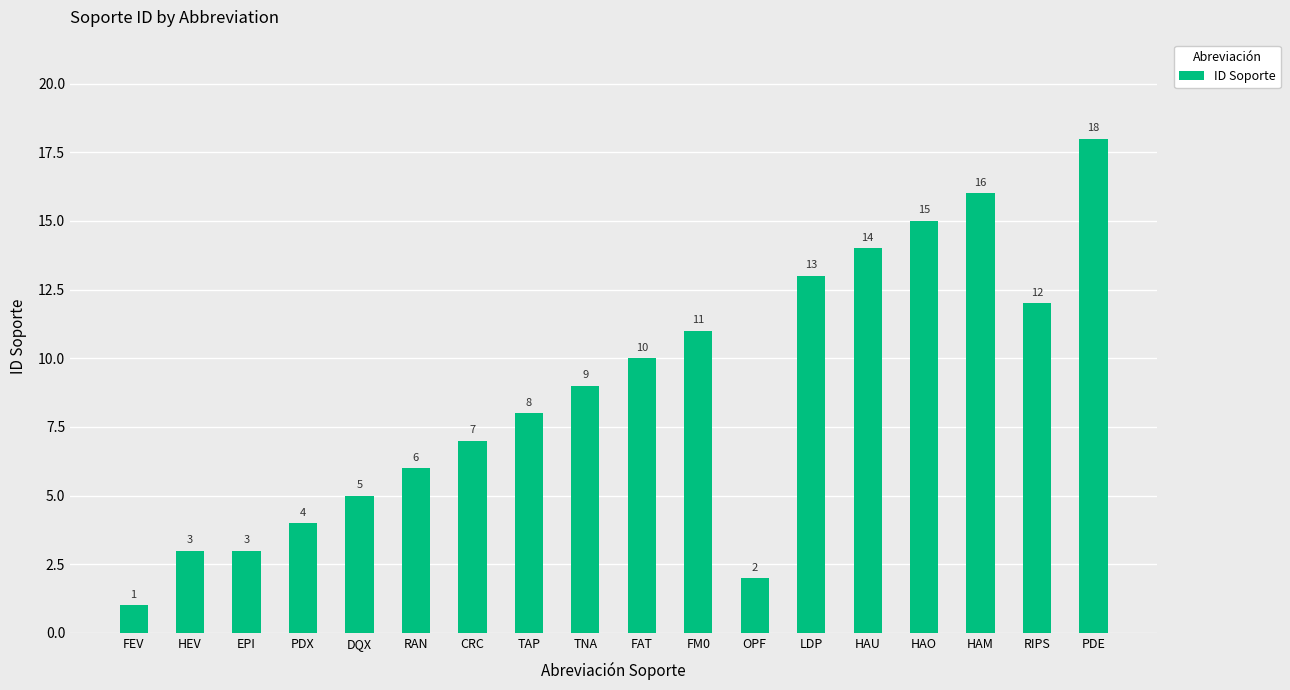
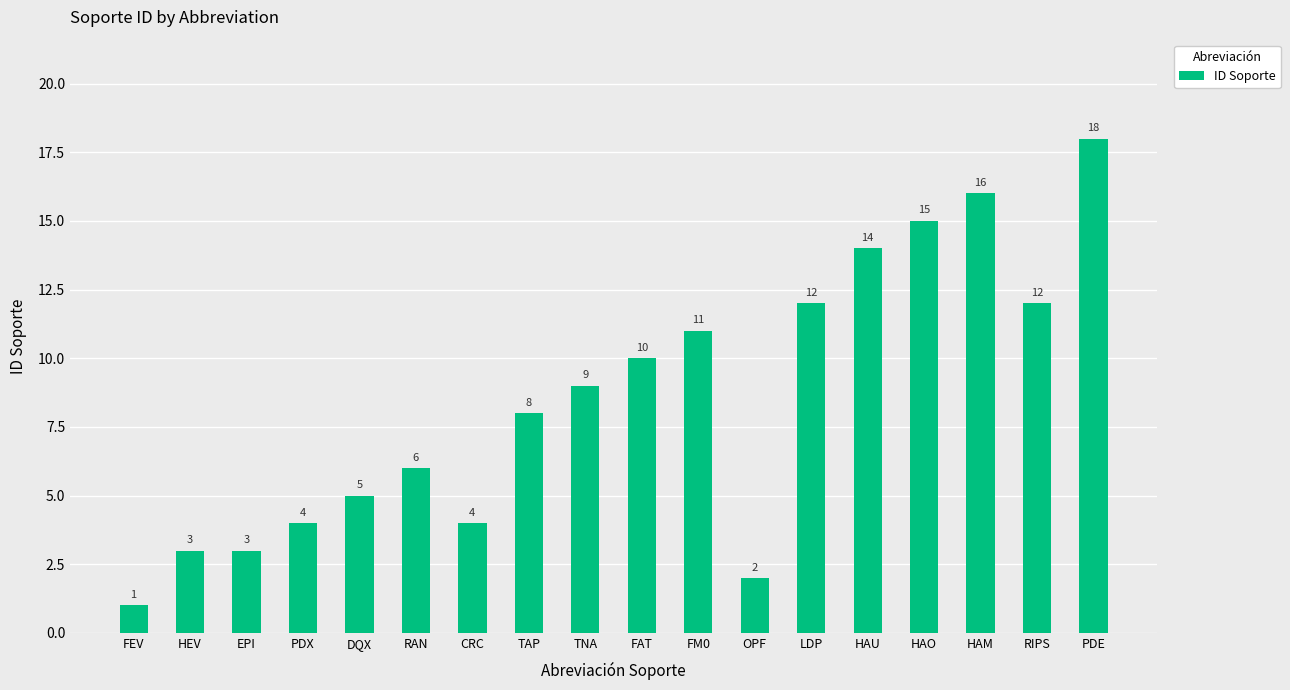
  {
    "FEV": 1,
    "HEV": 3,
    "EPI": 3,
    "PDX": 4,
    "DQX": 5,
    "RAN": 6,
-   "CRC": 7,
+   "CRC": 4,
    "TAP": 8,
    "TNA": 9,
    "FAT": 10,
    "FM0": 11,
    "OPF": 2,
-   "LDP": 13,
+   "LDP": 12,
    "HAU": 14,
    "HAO": 15,
    "HAM": 16,
    "RIPS": 12,
    "PDE": 18
  }
